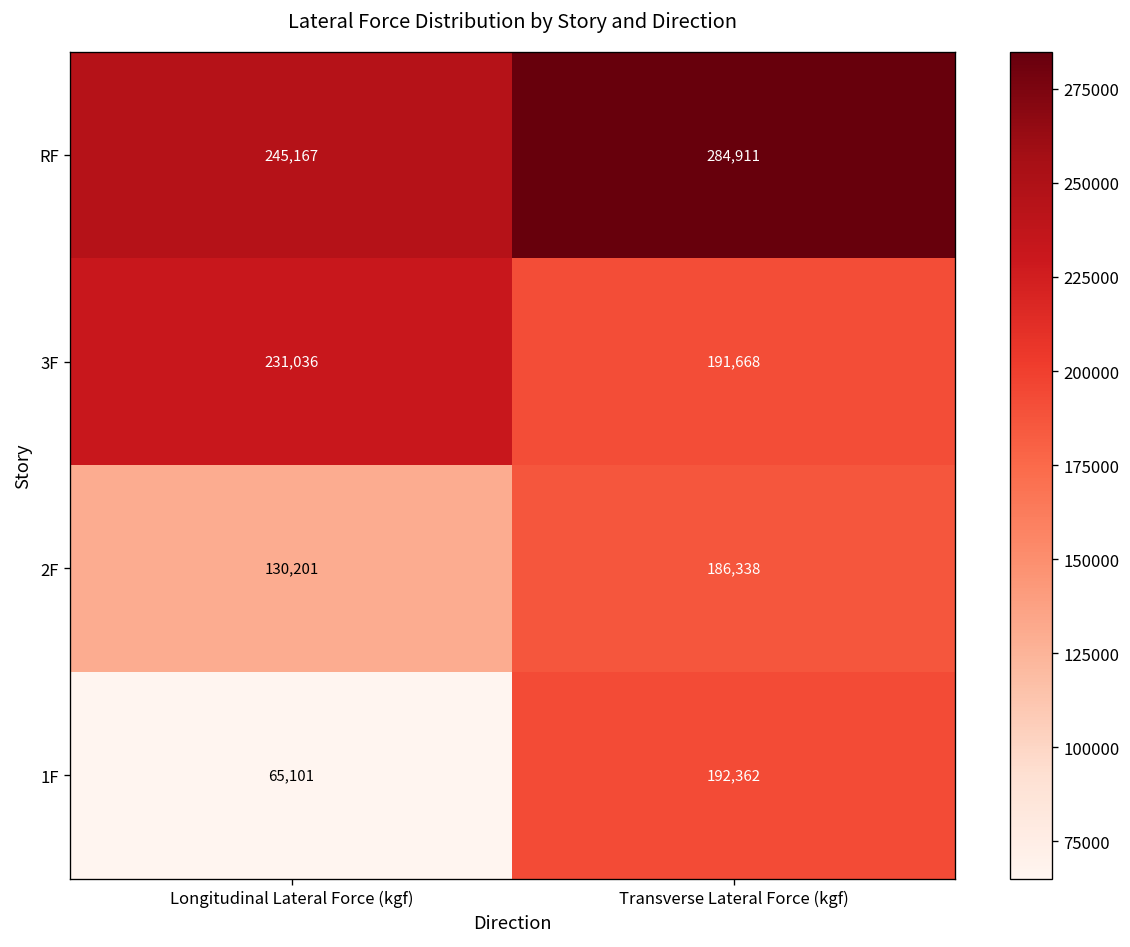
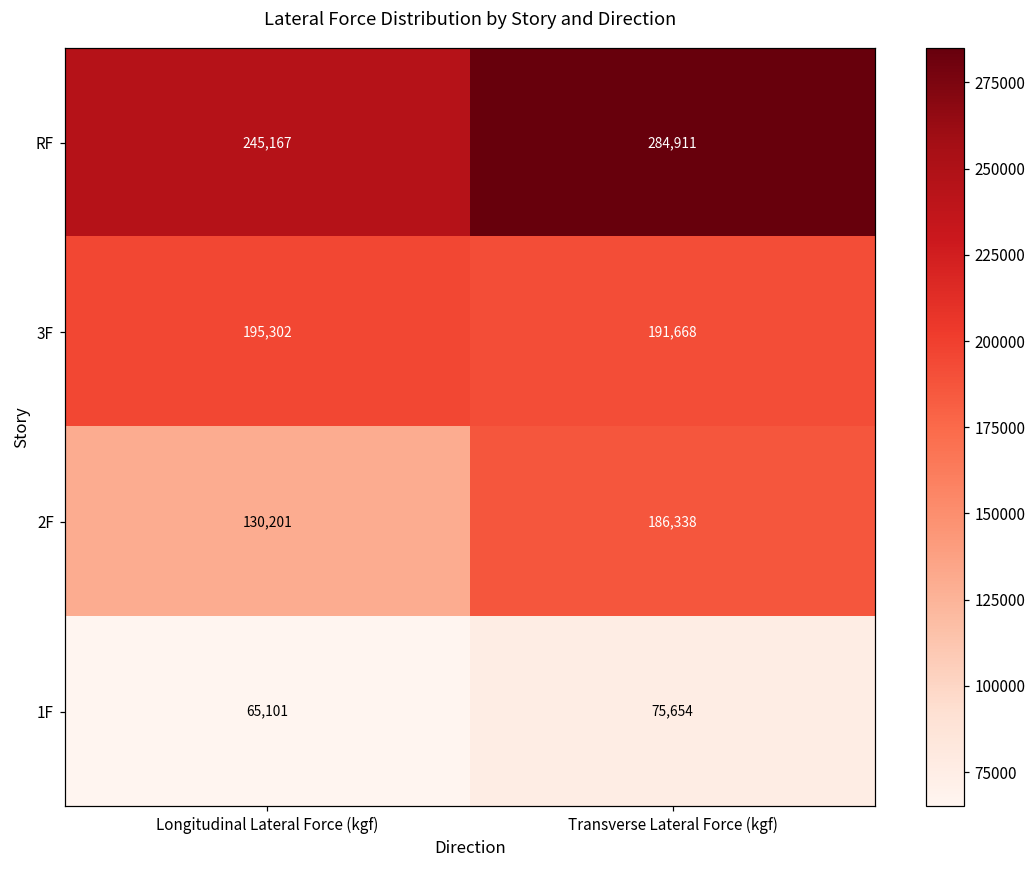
  {
    "RF": {
      "Longitudinal Lateral Force (kgf)": "245,167",
      "Transverse Lateral Force (kgf)": "284,911"
    },
    "3F": {
-     "Longitudinal Lateral Force (kgf)": "231,036",
+     "Longitudinal Lateral Force (kgf)": "195,302",
      "Transverse Lateral Force (kgf)": "191,668"
    },
    "2F": {
      "Longitudinal Lateral Force (kgf)": "130,201",
      "Transverse Lateral Force (kgf)": "186,338"
    },
    "1F": {
      "Longitudinal Lateral Force (kgf)": "65,101",
-     "Transverse Lateral Force (kgf)": "192,362"
+     "Transverse Lateral Force (kgf)": "75,654"
    }
  }
